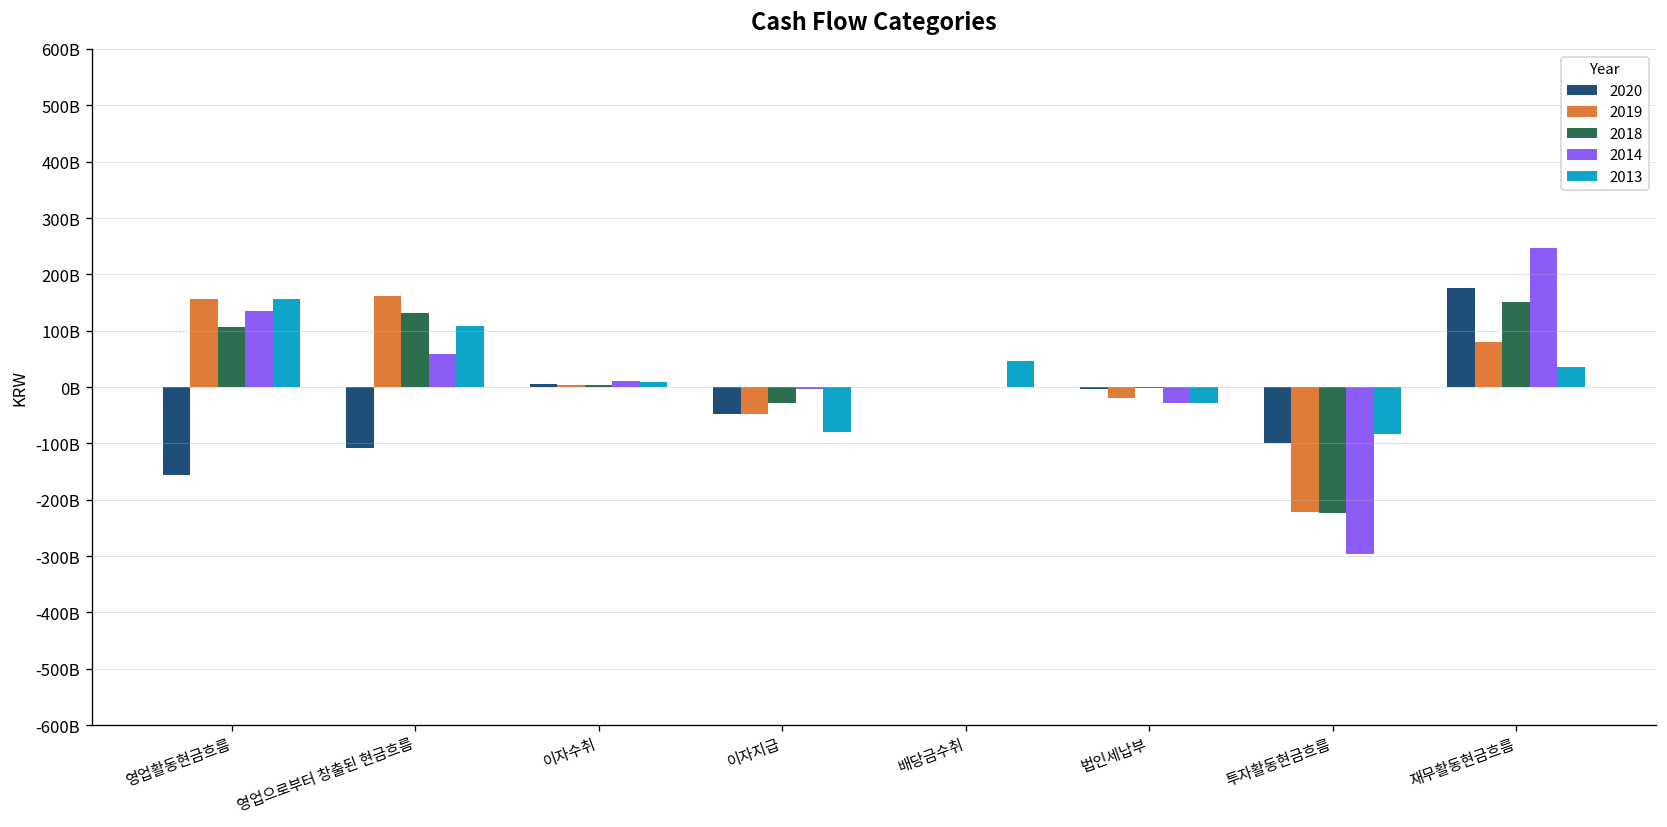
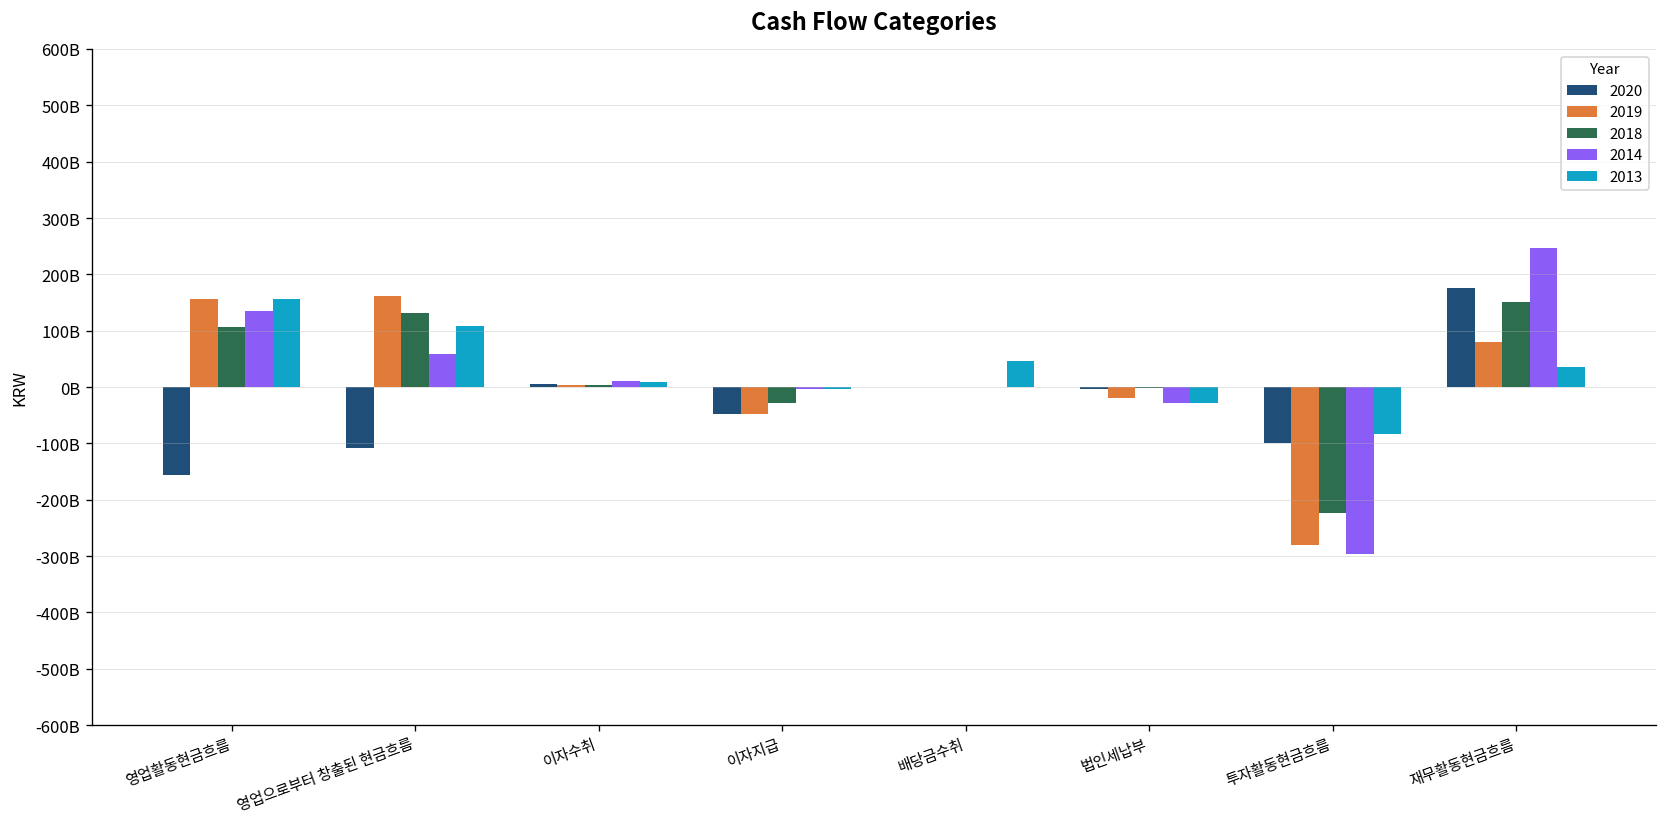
  {
    "2019": {
      "영업활동현금흐름": 160000000000,
      "영업으로부터 창출된 현금흐름": 160000000000,
      "이자지급": -50000000000,
      "법인세납부": -20000000000,
-     "투자활동현금흐름": -220000000000,
+     "투자활동현금흐름": -280000000000,
      "재무활동현금흐름": 80000000000
    },
    "2014": {
      "영업활동현금흐름": 140000000000,
      "영업으로부터 창출된 현금흐름": 60000000000,
      "이자수취": 10000000000,
      "법인세납부": -30000000000,
      "투자활동현금흐름": -300000000000,
      "재무활동현금흐름": 250000000000
    },
    "2013": {
      "영업활동현금흐름": 160000000000,
      "영업으로부터 창출된 현금흐름": 110000000000,
      "이자수취": 10000000000,
-     "이자지급": -80000000000,
+     "이자지급": 0,
      "배당금수취": 50000000000,
      "법인세납부": -30000000000,
      "투자활동현금흐름": -80000000000,
      "재무활동현금흐름": 40000000000
    }
  }
